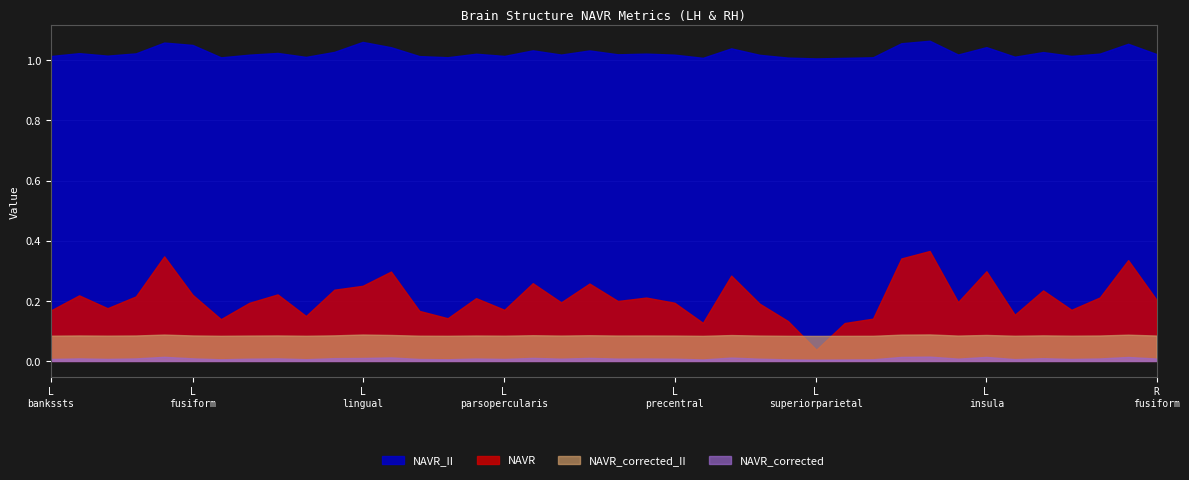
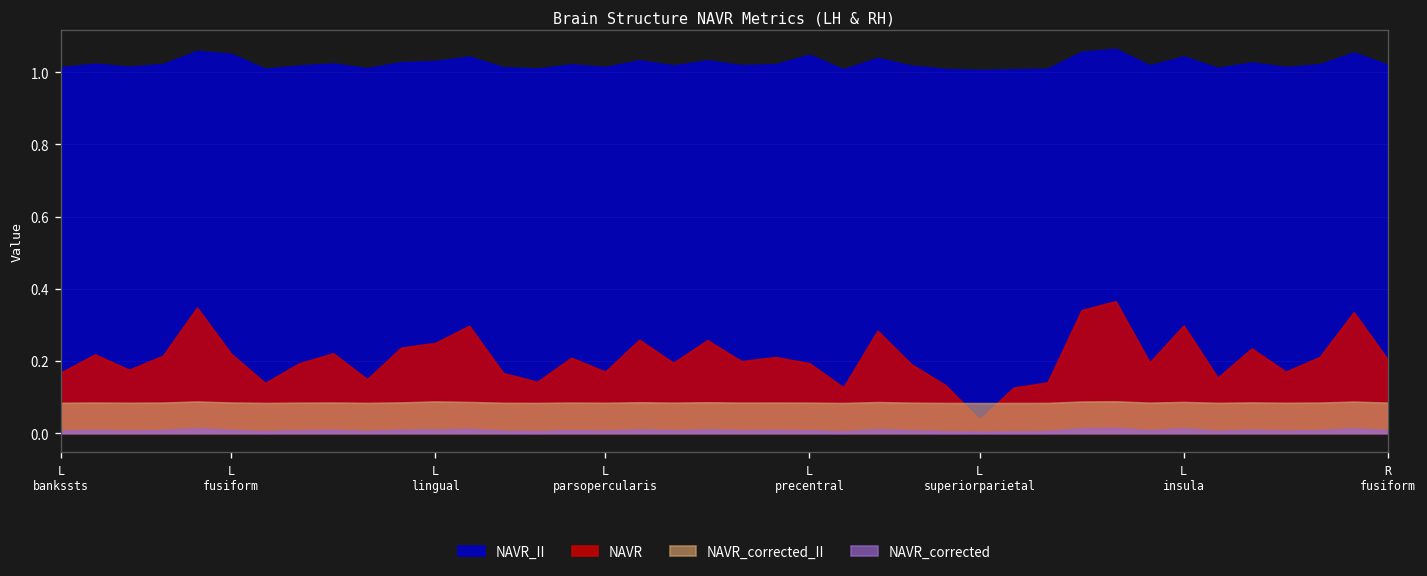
  {
    "NAVR_II": {
      "L bankssts": 1.01,
      "L fusiform": 1.05,
-     "L lingual": 1.06,
+     "L lingual": 1.03,
      "L parsopercularis": 1.01,
-     "L precentral": 1.02,
+     "L precentral": 1.05,
      "L superiorparietal": 1.01,
      "L insula": 1.04,
      "R fusiform": 1.02
    },
    "NAVR": {
      "L bankssts": 0.17,
      "L fusiform": 0.22,
      "L lingual": 0.25,
      "L parsopercularis": 0.17,
      "L precentral": 0.19,
      "L superiorparietal": 0.04,
      "L insula": 0.30,
      "R fusiform": 0.20
    },
    "NAVR_corrected_II": {
      "L bankssts": 0.08,
      "L fusiform": 0.08,
      "L lingual": 0.09,
      "L parsopercularis": 0.08,
      "L precentral": 0.08,
      "L superiorparietal": 0.08,
      "L insula": 0.09,
      "R fusiform": 0.08
    },
    "NAVR_corrected": {
      "L fusiform": 0.01,
      "L lingual": 0.01,
      "L insula": 0.01
    }
  }
